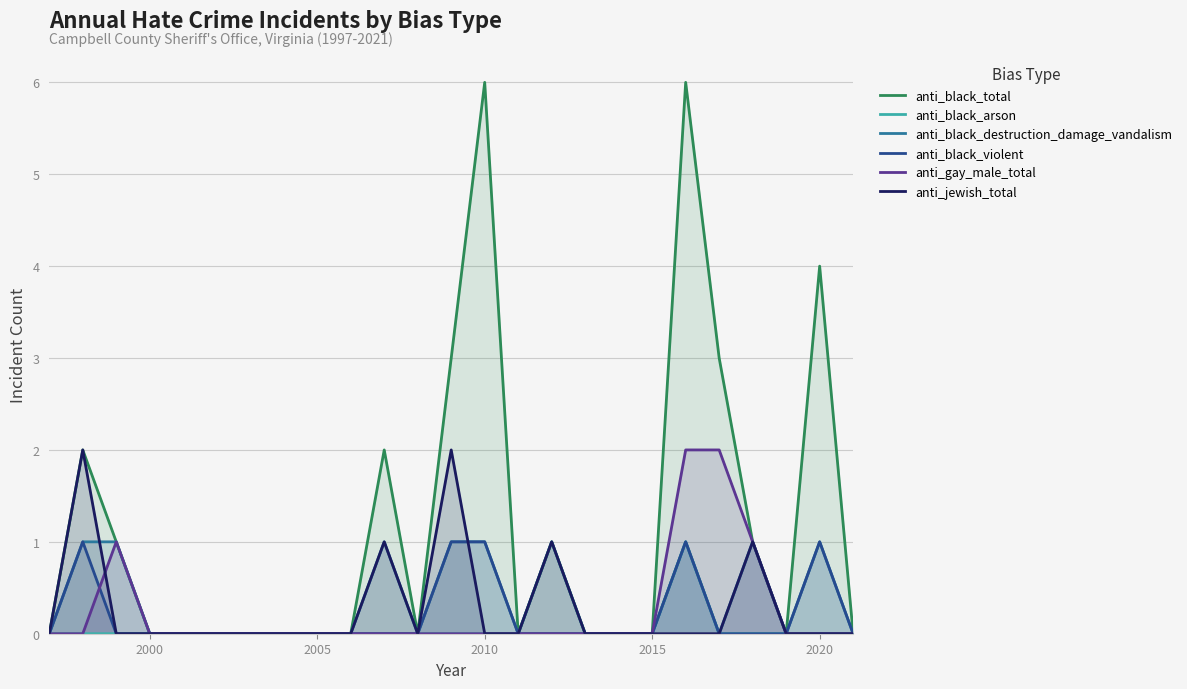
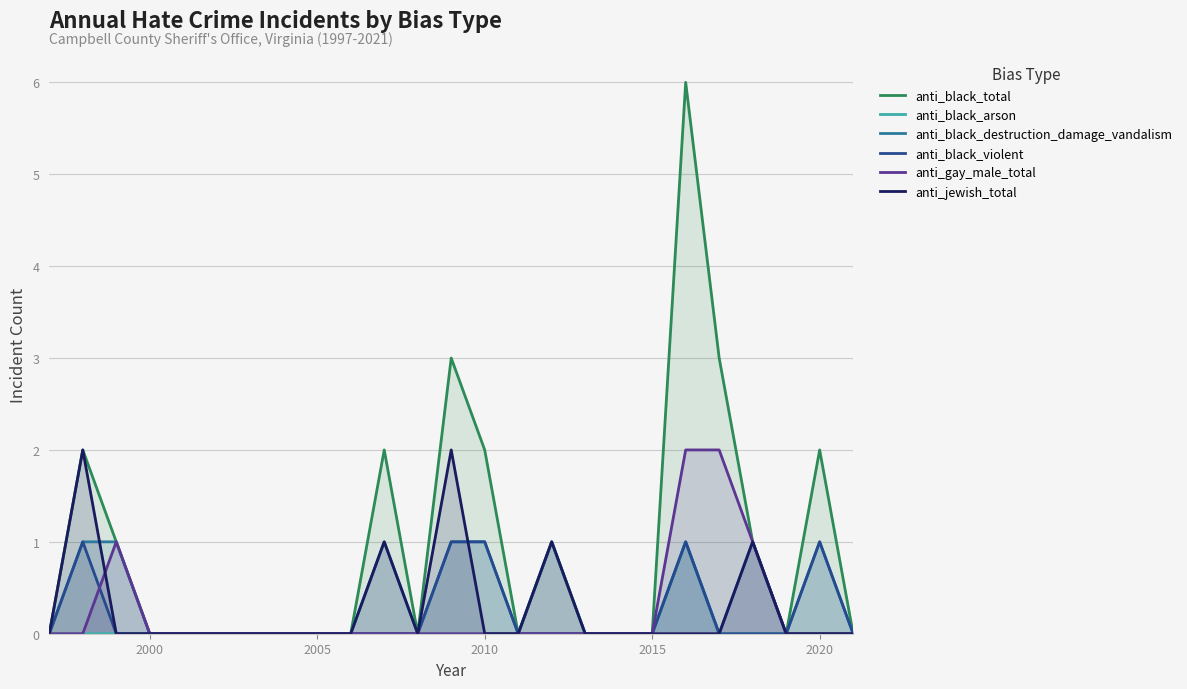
  {
    "anti_black_total": {
-     "2010": 6,
-     "2020": 4
+     "2010": 2,
+     "2020": 2
    }
  }
